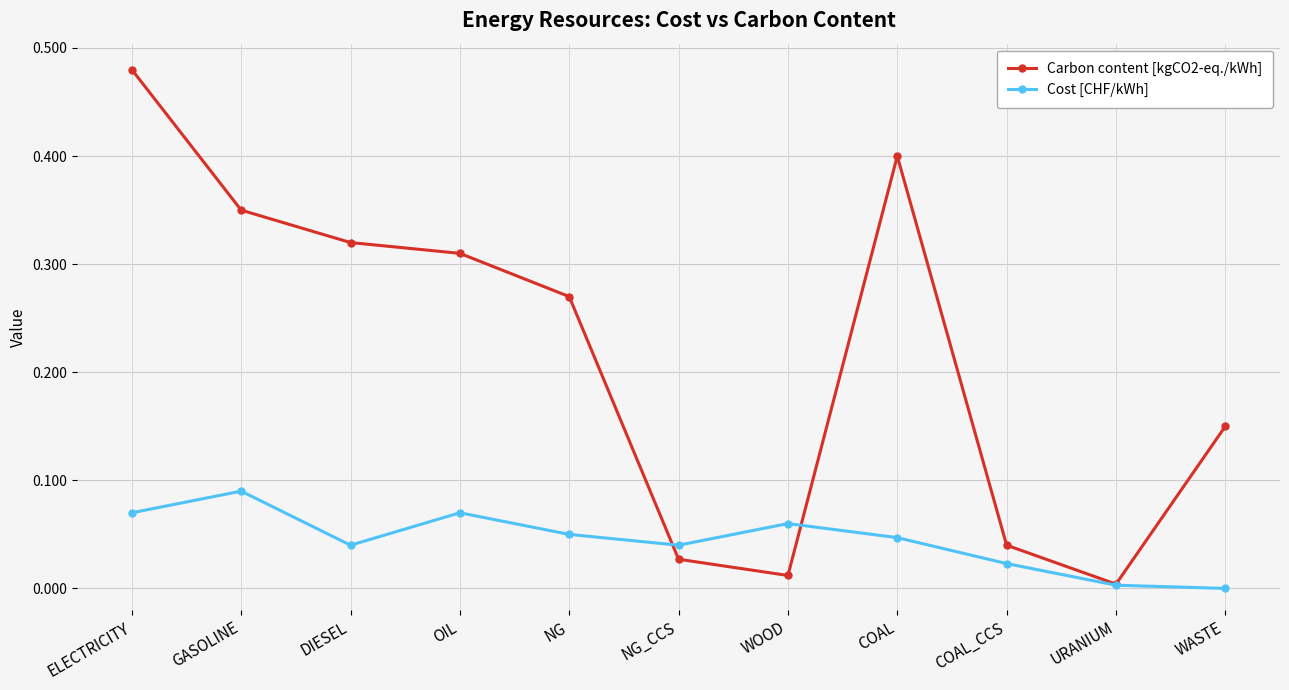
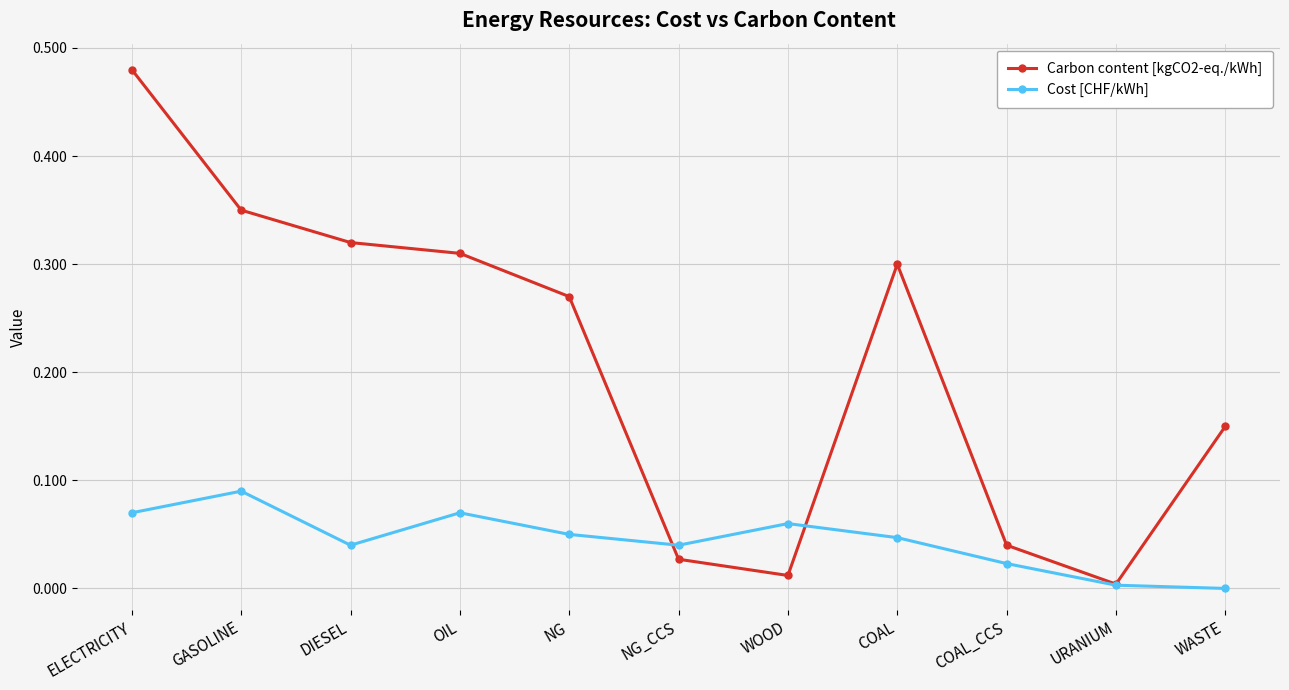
  {
    "Carbon content [kgCO2-eq./kWh]": {
      "ELECTRICITY": 0.480,
      "GASOLINE": 0.350,
      "DIESEL": 0.320,
      "OIL": 0.310,
      "NG": 0.270,
      "NG_CCS": 0.027,
      "WOOD": 0.012,
-     "COAL": 0.4,
+     "COAL": 0.3,
      "COAL_CCS": 0.040,
      "WASTE": 0.150
    },
    "Cost [CHF/kWh]": {
      "ELECTRICITY": 0.070,
      "GASOLINE": 0.090,
      "DIESEL": 0.040,
      "OIL": 0.070,
      "NG": 0.050,
      "NG_CCS": 0.040,
      "WOOD": 0.060,
      "COAL": 0.047,
      "COAL_CCS": 0.023,
      "WASTE": 0.0
    }
  }
